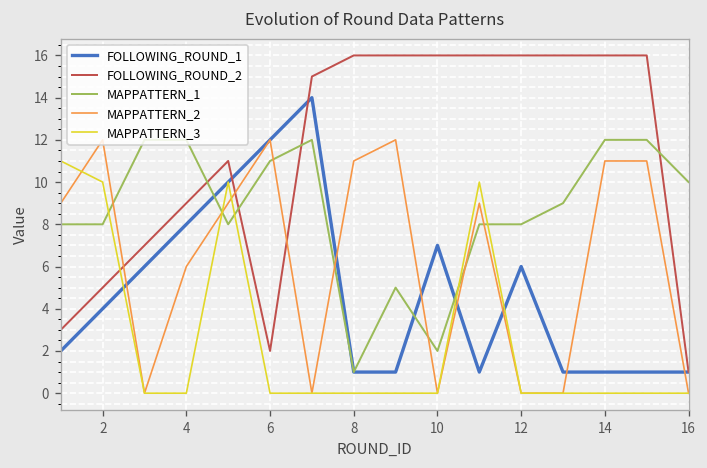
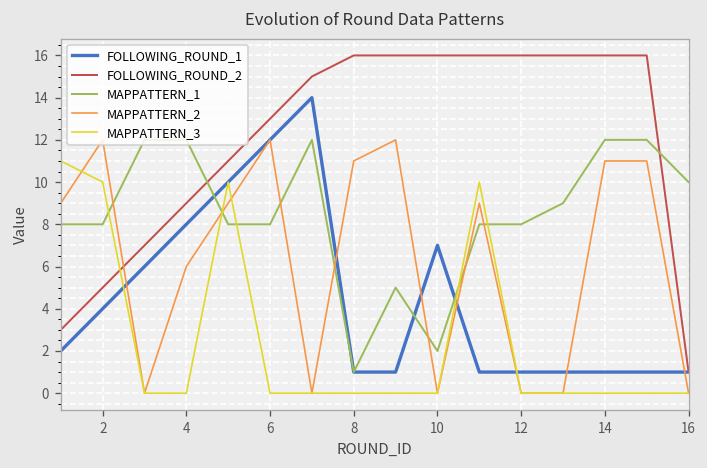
  {
    "FOLLOWING_ROUND_1": {
      "2": 4,
      "4": 8,
      "10": 7,
-     "12": 6,
+     "12": 1,
      "14": 1
    },
    "FOLLOWING_ROUND_2": {
      "2": 5,
      "4": 9,
-     "6": 2,
+     "6": 13,
      "8": 16,
      "10": 16,
      "12": 16,
      "14": 16
    },
    "MAPPATTERN_1": {
      "2": 8,
      "4": 12,
-     "6": 11,
+     "6": 8,
      "10": 2,
      "12": 8,
      "14": 12,
      "16": 10
    },
    "MAPPATTERN_2": {
      "2": 12,
      "4": 6,
      "8": 11,
      "14": 11
    },
    "MAPPATTERN_3": {
      "2": 10,
      "4": 0,
      "6": 0,
      "8": 0,
      "14": 0
    }
  }
